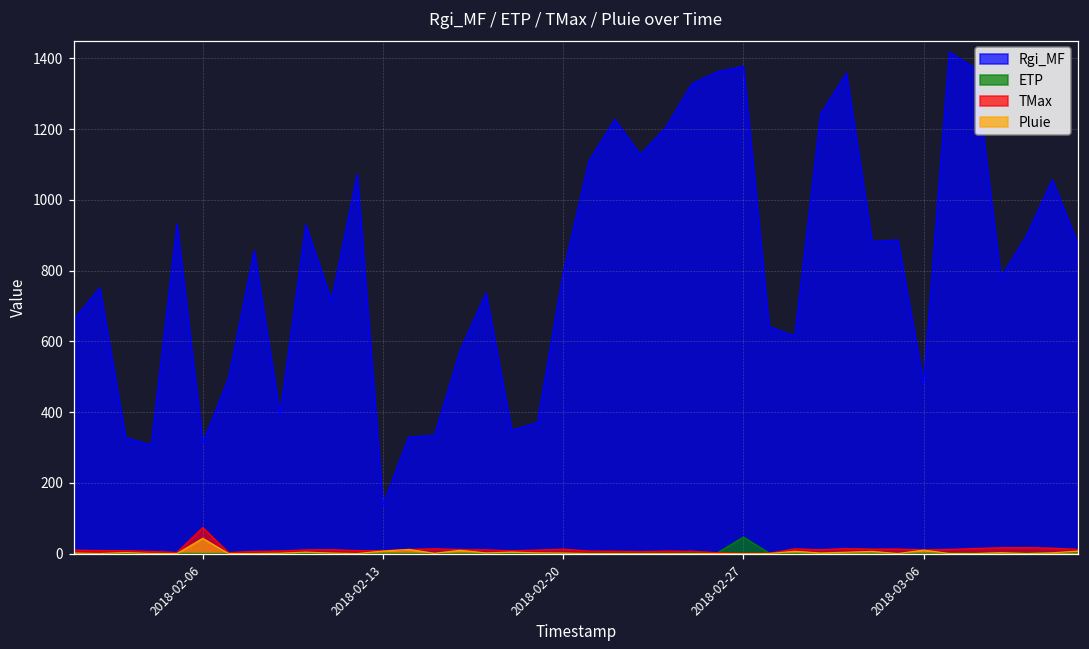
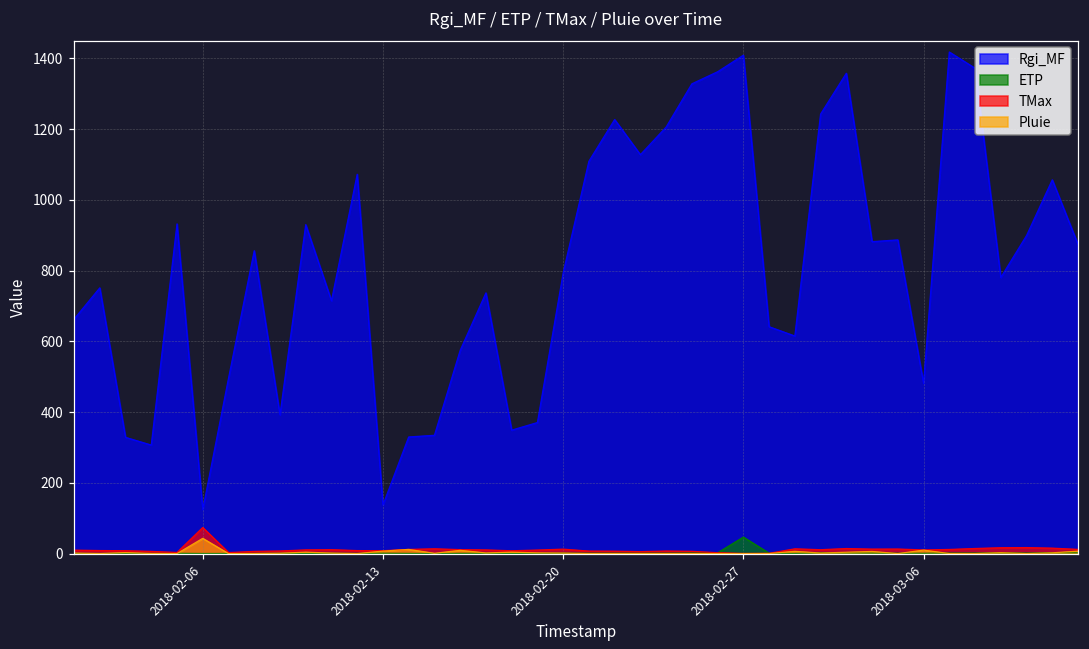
  {
    "Rgi_MF": {
-     "2018-02-06": 310,
+     "2018-02-06": 120,
      "2018-02-13": 140,
      "2018-02-20": 790,
-     "2018-02-27": 1380,
+     "2018-02-27": 1410,
      "2018-03-06": 480
    },
    "ETP": {
      "2018-02-06": 0,
      "2018-02-27": 50,
      "2018-03-06": 0
    },
    "TMax": {
      "2018-02-06": 70,
      "2018-02-20": 10
    },
    "Pluie": {
      "2018-02-06": 40
    }
  }
